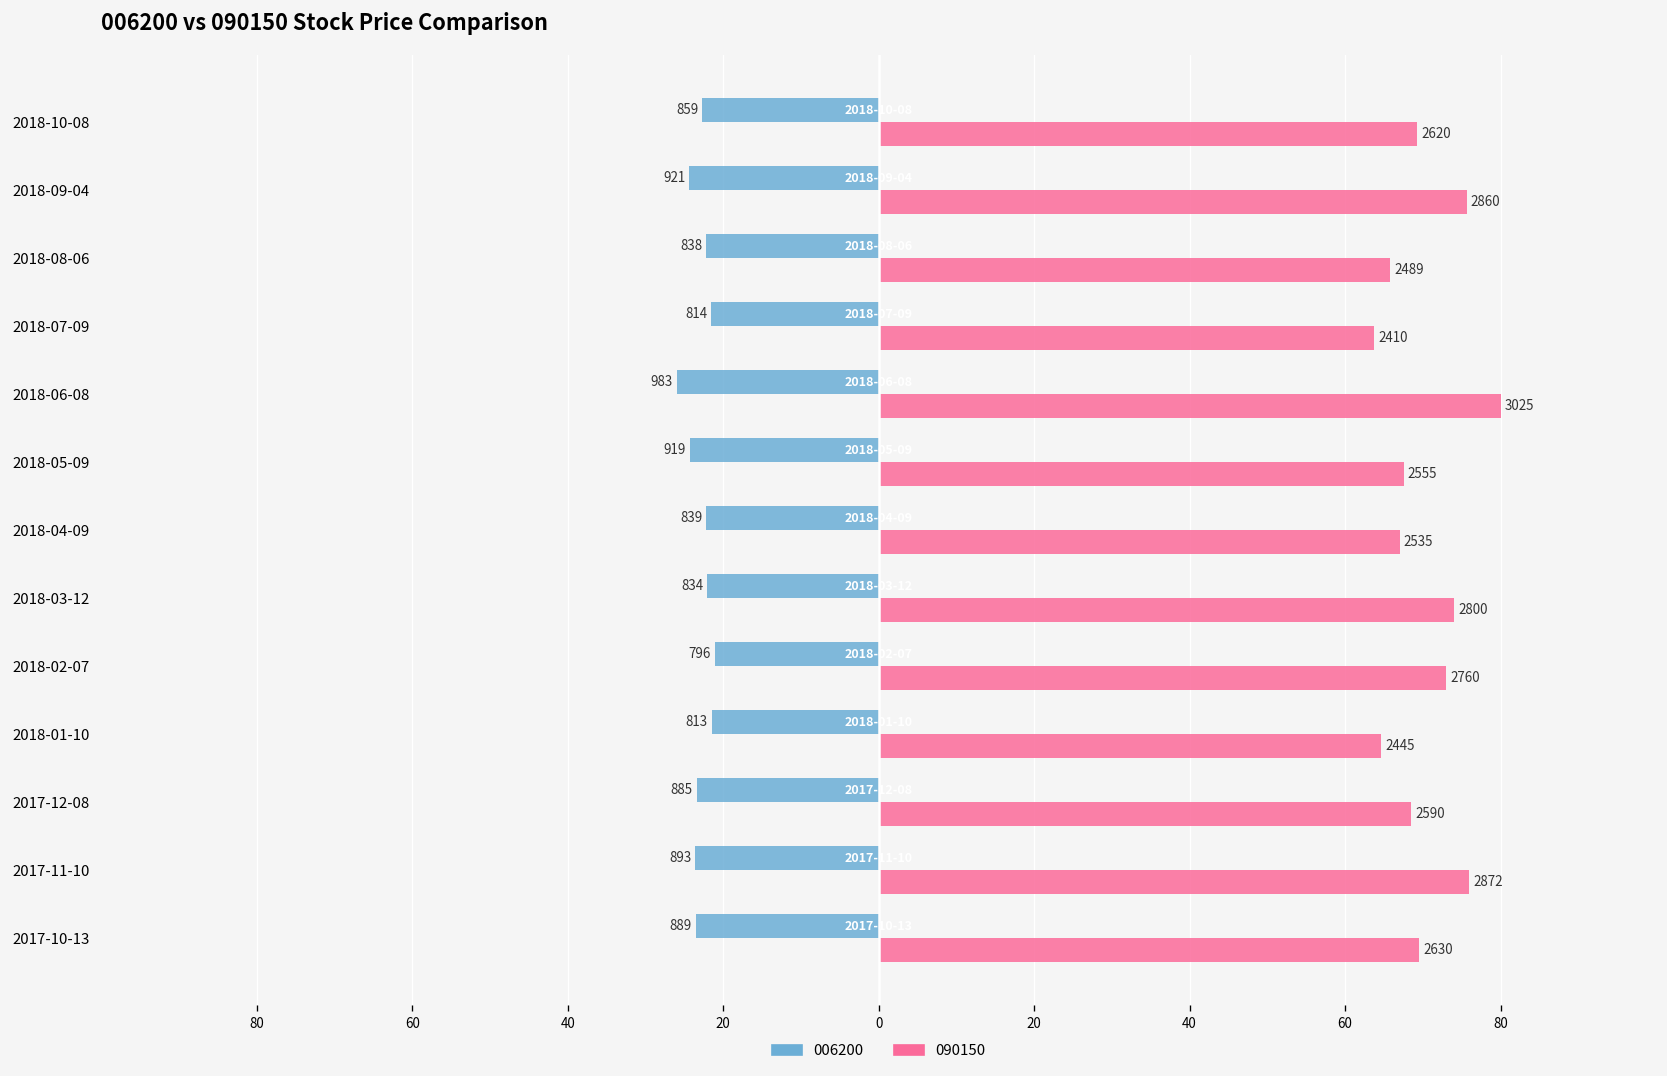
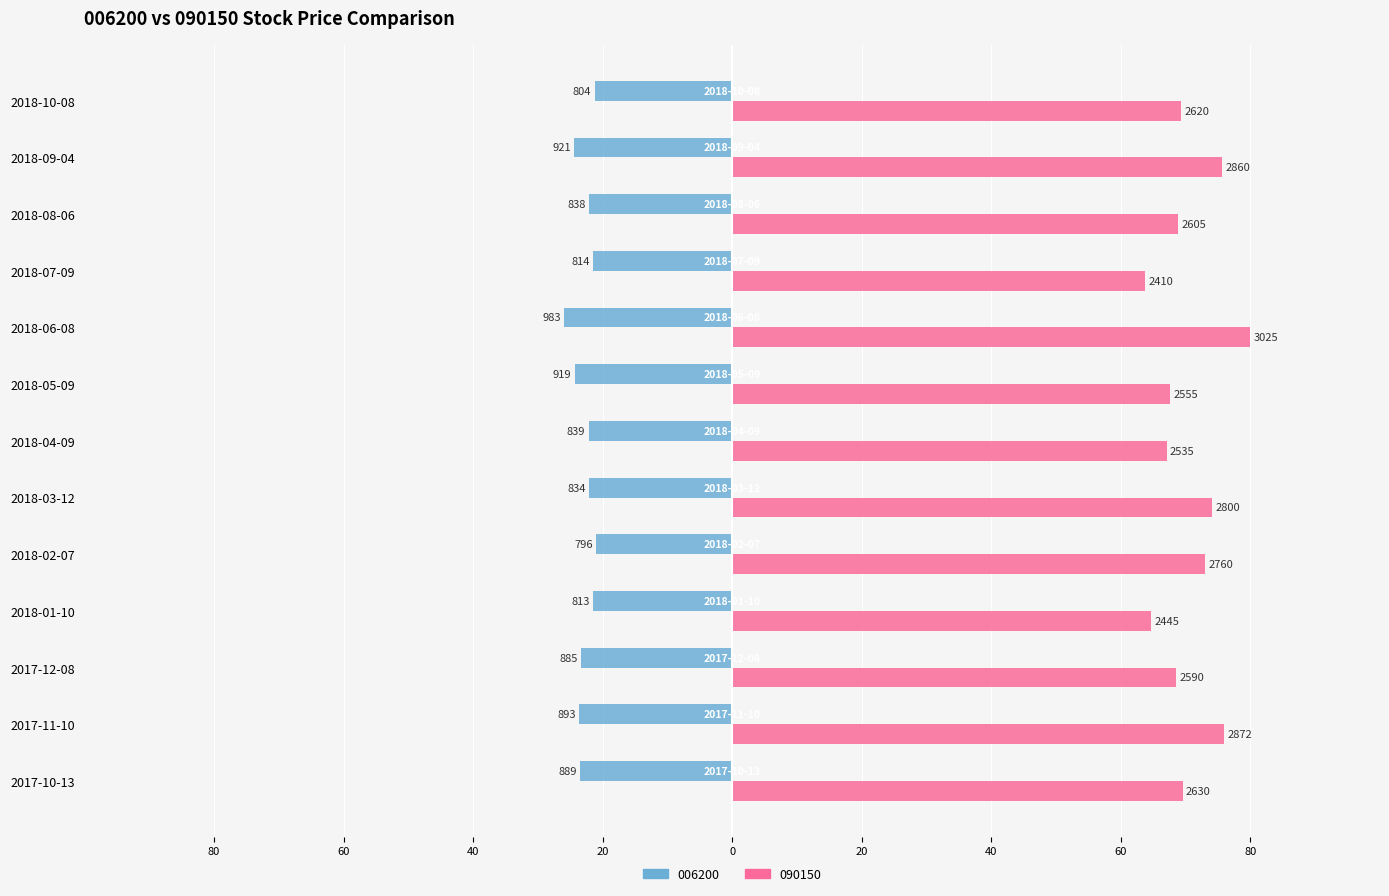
  {
    "006200": {
-     "2018-10-08": 859
+     "2018-10-08": 804
    },
    "090150": {
-     "2018-08-06": 2489
+     "2018-08-06": 2605
    }
  }
